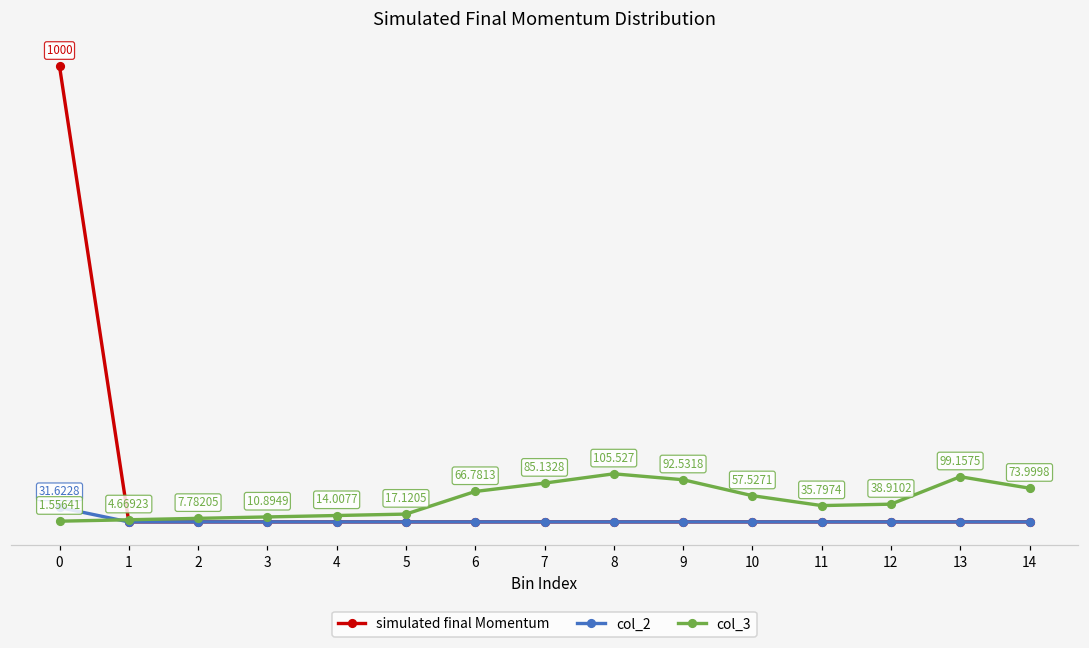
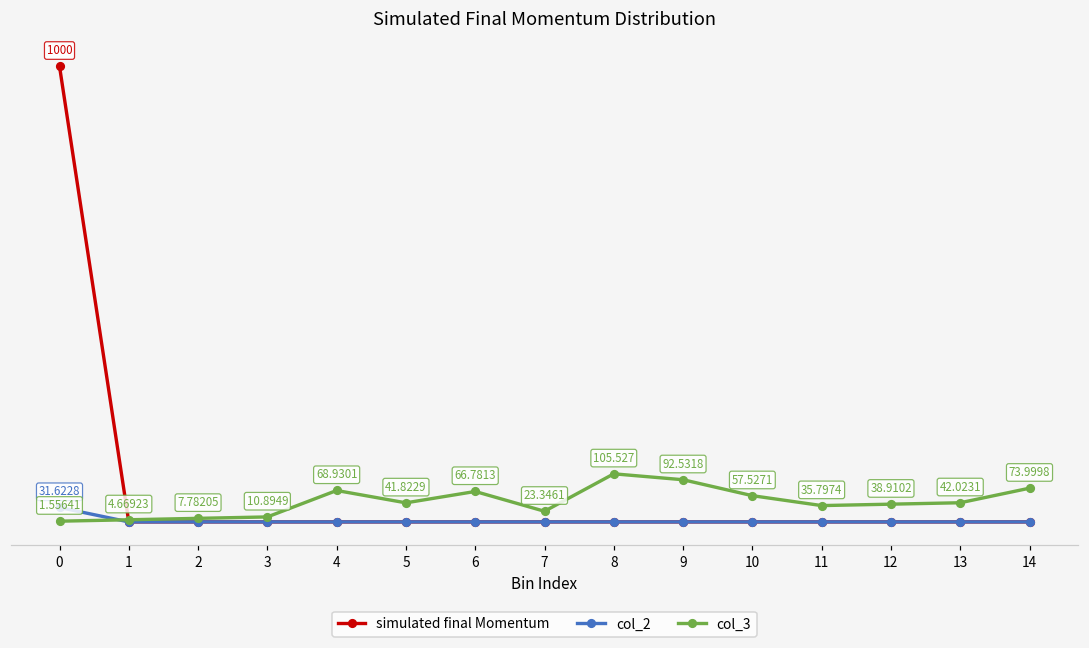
  {
    "col_3": {
-     "4": 14.0077,
-     "5": 17.1205,
-     "7": 85.1328,
-     "13": 99.1575
+     "4": 68.9301,
+     "5": 41.8229,
+     "7": 23.3461,
+     "13": 42.0231
    }
  }
